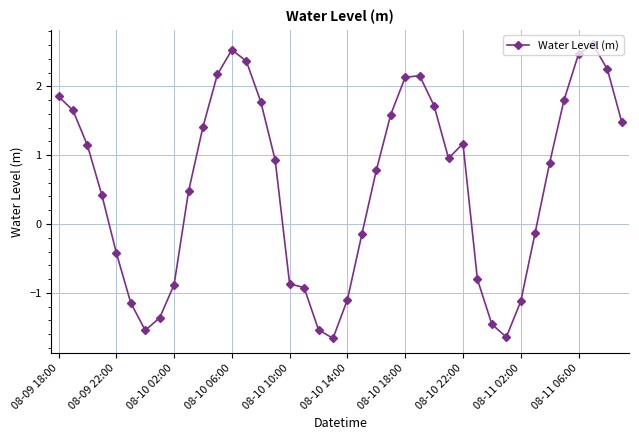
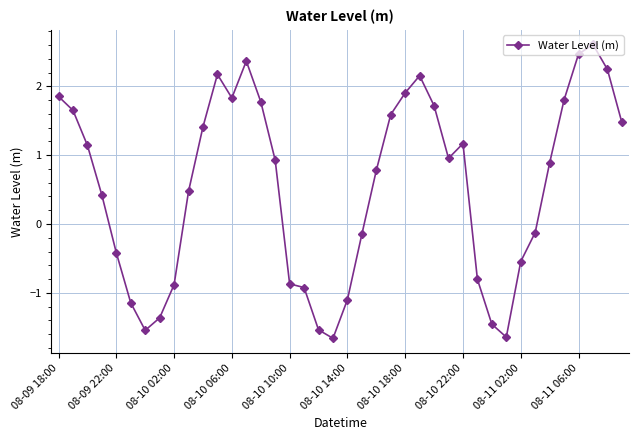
  {
    "08-09 18:00": 1.9,
    "08-09 22:00": -0.4,
    "08-10 02:00": -0.9,
-   "08-10 06:00": 2.5,
+   "08-10 06:00": 1.8,
    "08-10 10:00": -0.9,
    "08-10 14:00": -1.1,
-   "08-10 18:00": 2.1,
+   "08-10 18:00": 1.9,
    "08-10 22:00": 1.2,
-   "08-11 02:00": -1.1
+   "08-11 02:00": -0.5
  }
